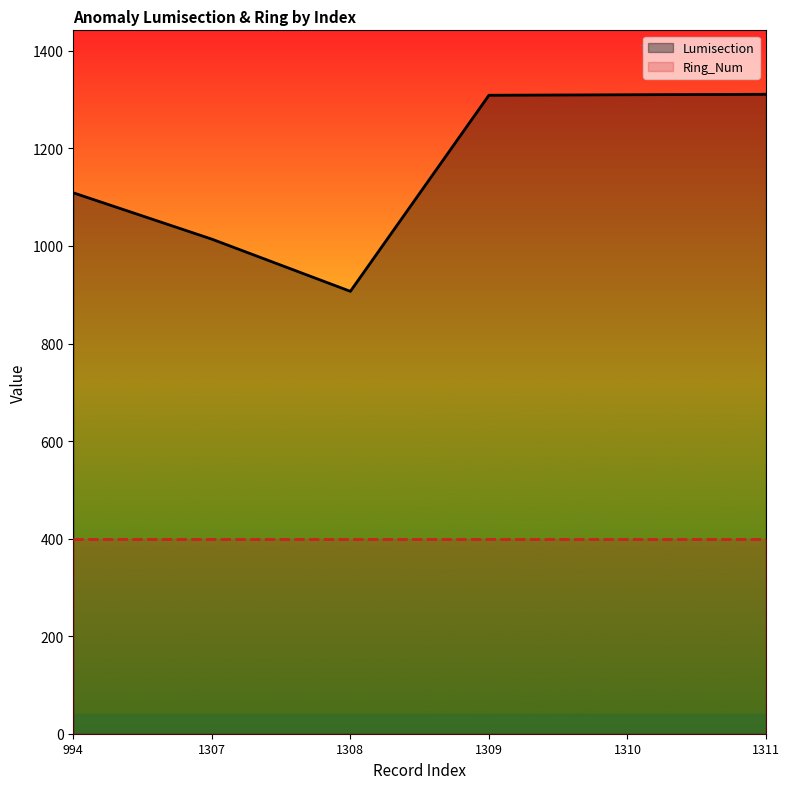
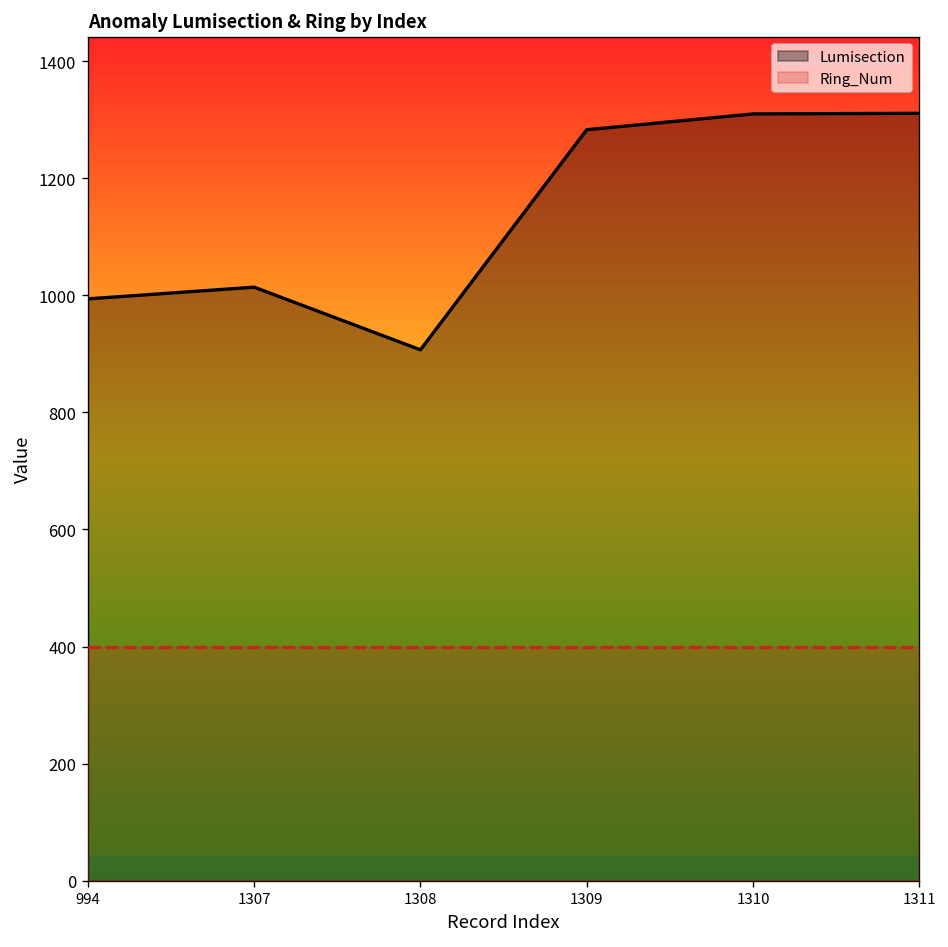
  {
    "Lumisection": {
-     "994": 1110,
+     "994": 990,
      "1307": 1010,
      "1308": 910,
-     "1309": 1310,
+     "1309": 1280,
      "1310": 1310,
      "1311": 1310
    },
    "Ring_Num": {
      "994": 400,
      "1307": 400,
      "1308": 400,
      "1309": 400,
      "1310": 400,
      "1311": 400
    }
  }
